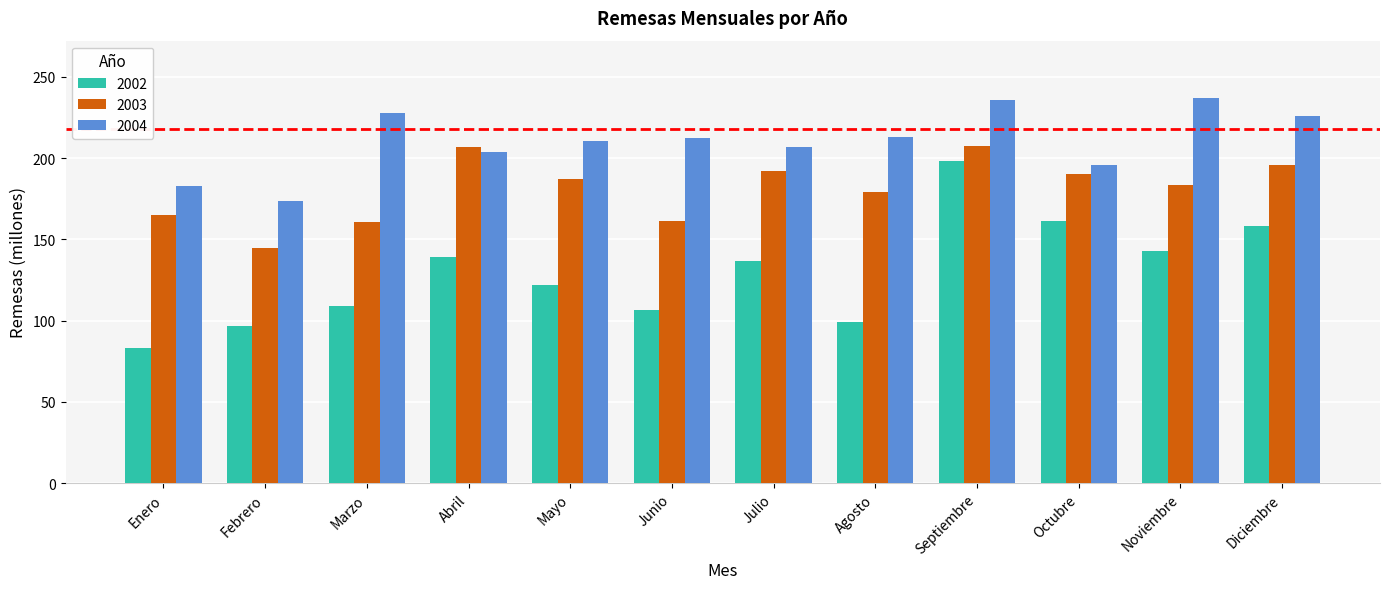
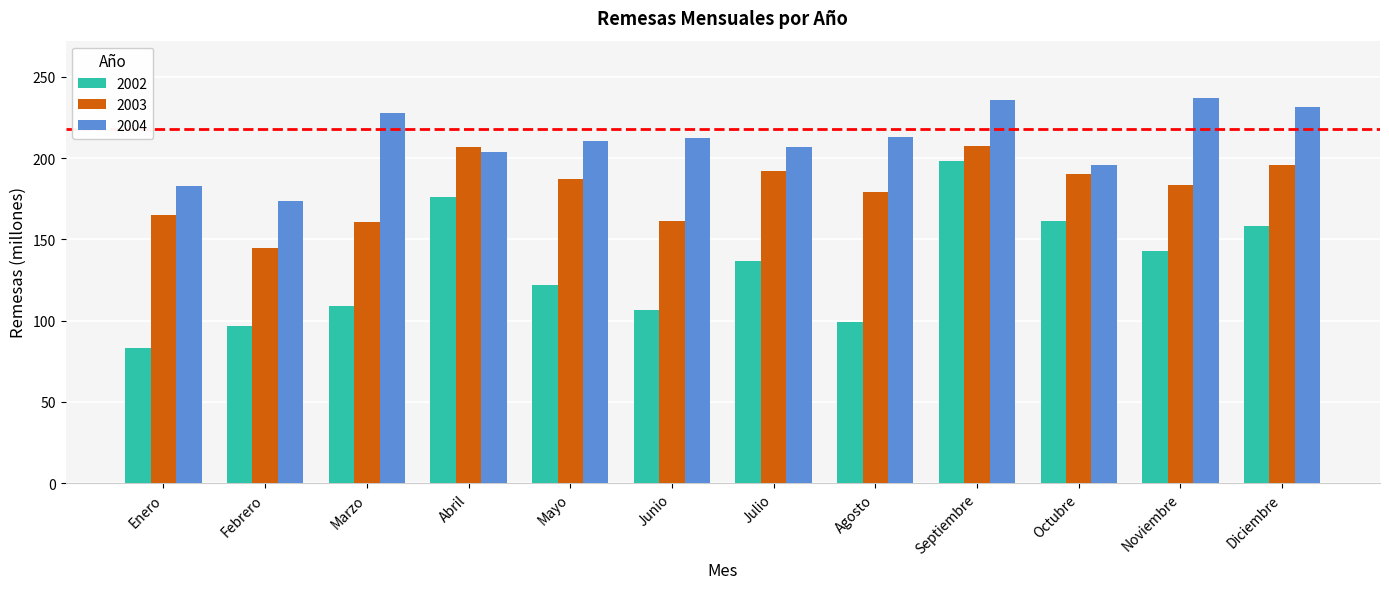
  {
    "2002": {
      "Enero": 83,
      "Febrero": 97,
      "Marzo": 109,
-     "Abril": 139,
+     "Abril": 176,
      "Mayo": 122,
      "Junio": 107,
      "Julio": 137,
      "Agosto": 99,
      "Septiembre": 198,
      "Octubre": 161,
      "Noviembre": 143,
      "Diciembre": 158
    },
    "2003": {
      "Enero": 165,
      "Febrero": 145,
      "Marzo": 161,
      "Abril": 207,
      "Mayo": 187,
      "Junio": 161,
      "Julio": 192,
      "Agosto": 179,
      "Septiembre": 207,
      "Octubre": 190,
      "Noviembre": 183,
      "Diciembre": 196
    },
    "2004": {
      "Enero": 183,
      "Febrero": 173,
      "Marzo": 228,
      "Abril": 204,
      "Mayo": 211,
      "Junio": 212,
      "Julio": 207,
      "Agosto": 213,
      "Septiembre": 236,
      "Octubre": 196,
      "Noviembre": 237,
-     "Diciembre": 226
+     "Diciembre": 231
    }
  }
